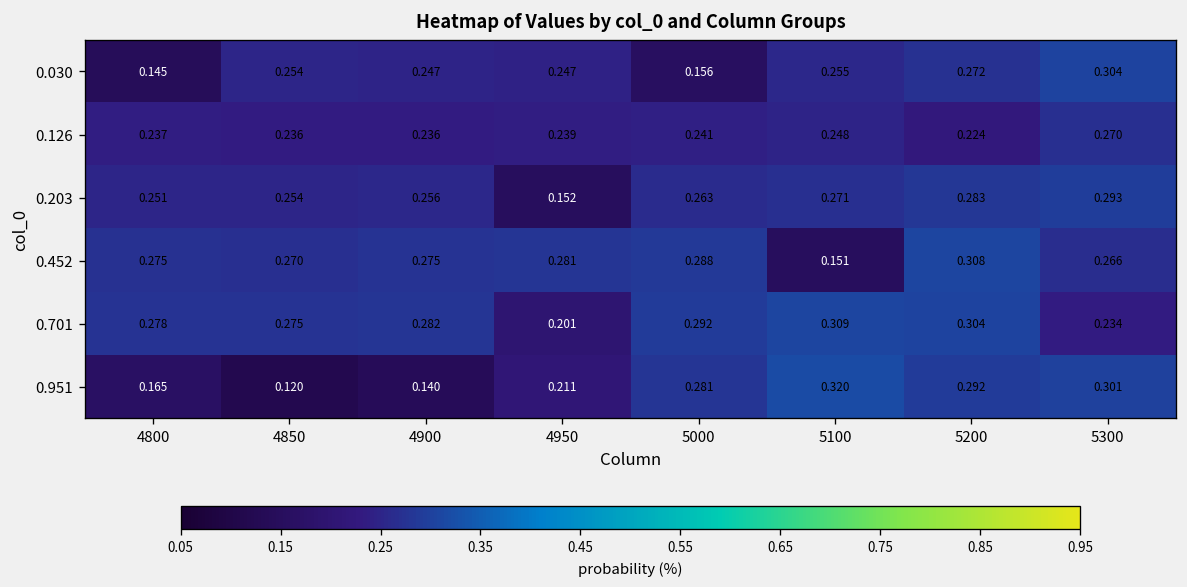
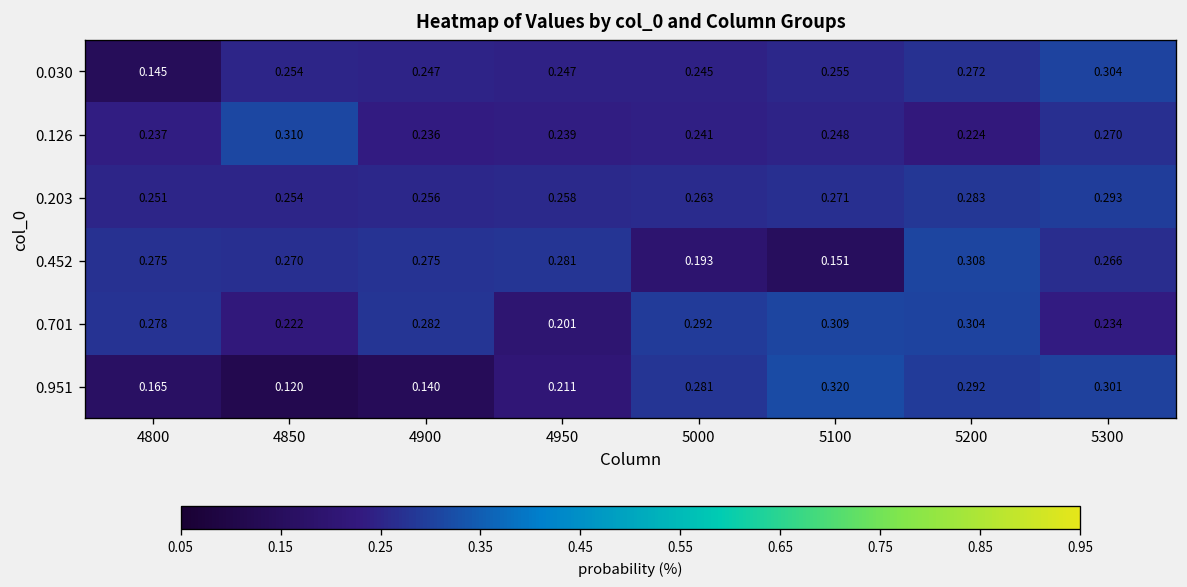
  {
    "0.030": {
      "4800": 0.145,
      "4850": 0.254,
      "4900": 0.247,
      "4950": 0.247,
-     "5000": 0.156,
+     "5000": 0.245,
      "5100": 0.255,
      "5200": 0.272,
      "5300": 0.304
    },
    "0.126": {
      "4800": 0.237,
-     "4850": 0.236,
+     "4850": 0.310,
      "4900": 0.236,
      "4950": 0.239,
      "5000": 0.241,
      "5100": 0.248,
      "5200": 0.224,
      "5300": 0.270
    },
    "0.203": {
      "4800": 0.251,
      "4850": 0.254,
      "4900": 0.256,
-     "4950": 0.152,
+     "4950": 0.258,
      "5000": 0.263,
      "5100": 0.271,
      "5200": 0.283,
      "5300": 0.293
    },
    "0.452": {
      "4800": 0.275,
      "4850": 0.270,
      "4900": 0.275,
      "4950": 0.281,
-     "5000": 0.288,
+     "5000": 0.193,
      "5100": 0.151,
      "5200": 0.308,
      "5300": 0.266
    },
    "0.701": {
      "4800": 0.278,
-     "4850": 0.275,
+     "4850": 0.222,
      "4900": 0.282,
      "4950": 0.201,
      "5000": 0.292,
      "5100": 0.309,
      "5200": 0.304,
      "5300": 0.234
    },
    "0.951": {
      "4800": 0.165,
      "4850": 0.120,
      "4900": 0.140,
      "4950": 0.211,
      "5000": 0.281,
      "5100": 0.320,
      "5200": 0.292,
      "5300": 0.301
    }
  }
